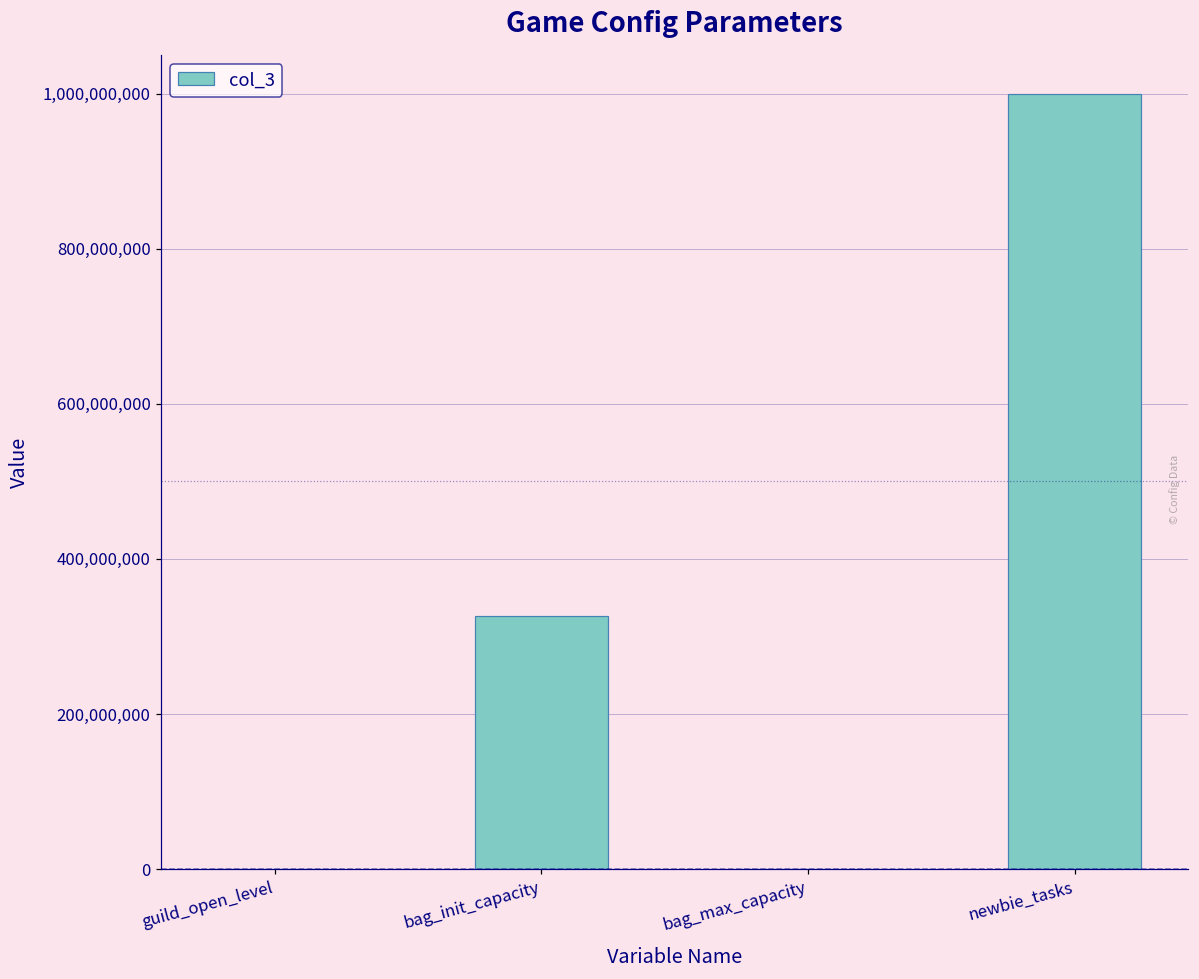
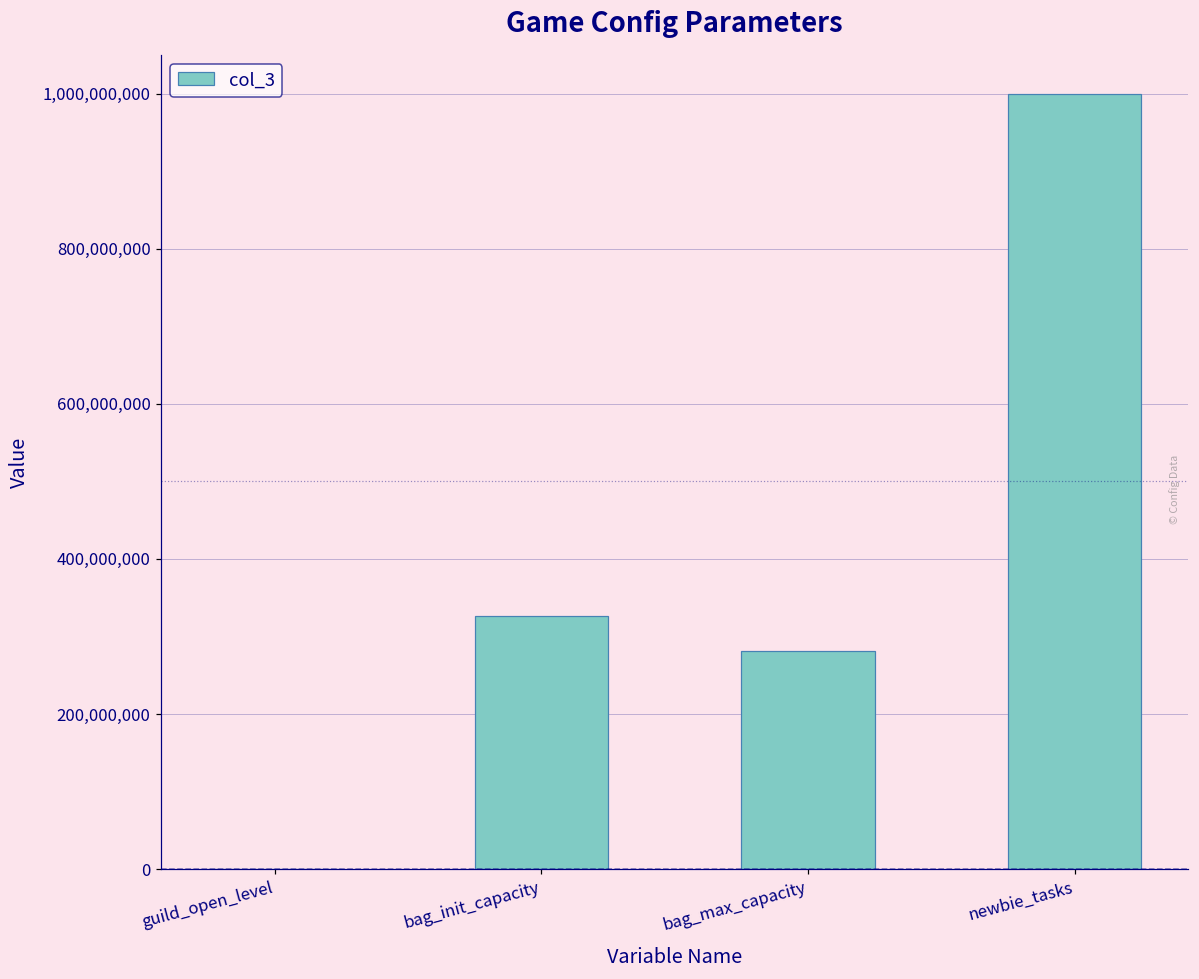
  {
    "bag_init_capacity": "330,000,000",
-   "bag_max_capacity": "0",
+   "bag_max_capacity": "280,000,000",
    "newbie_tasks": "1,000,000,000"
  }
